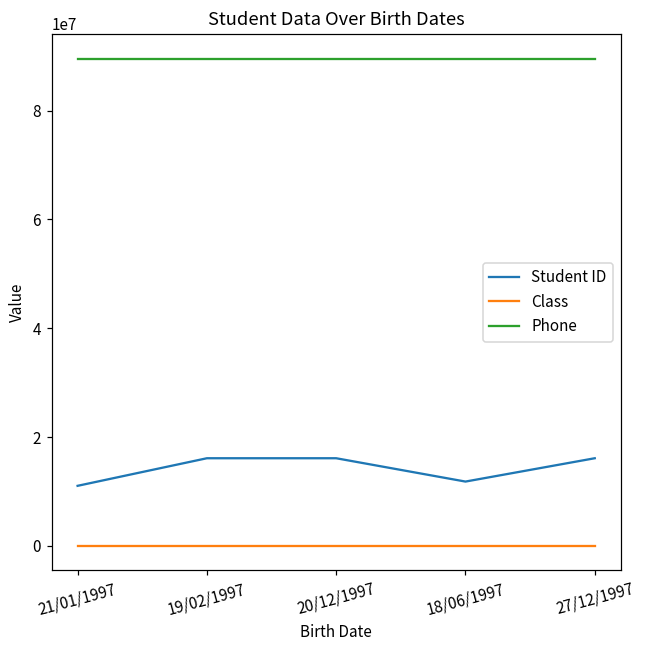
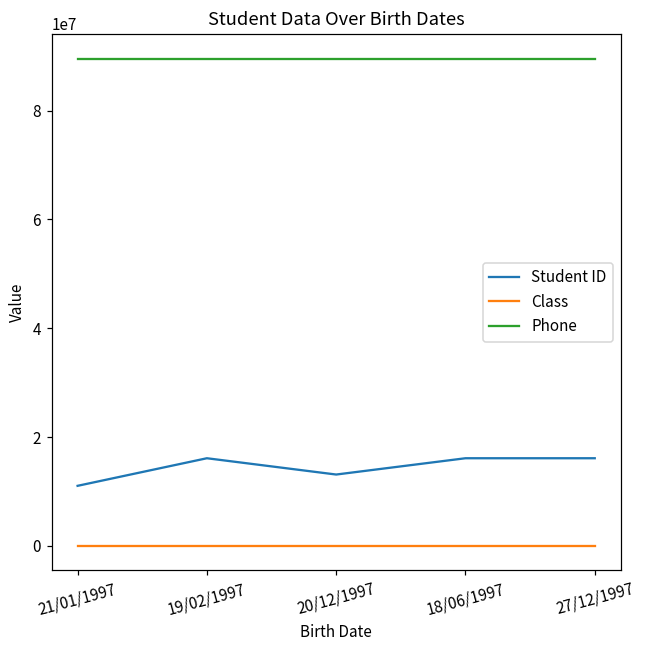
  {
    "Student ID": {
      "21/01/1997": 11000000,
      "19/02/1997": 16000000,
-     "20/12/1997": 16000000,
-     "18/06/1997": 12000000,
+     "20/12/1997": 13000000,
+     "18/06/1997": 16000000,
      "27/12/1997": 16000000
    },
    "Class": {
      "21/01/1997": 0,
      "19/02/1997": 0,
      "20/12/1997": 0,
      "18/06/1997": 0,
      "27/12/1997": 0
    },
    "Phone": {
      "21/01/1997": 90000000,
      "19/02/1997": 90000000,
      "20/12/1997": 90000000,
      "18/06/1997": 90000000,
      "27/12/1997": 90000000
    }
  }
